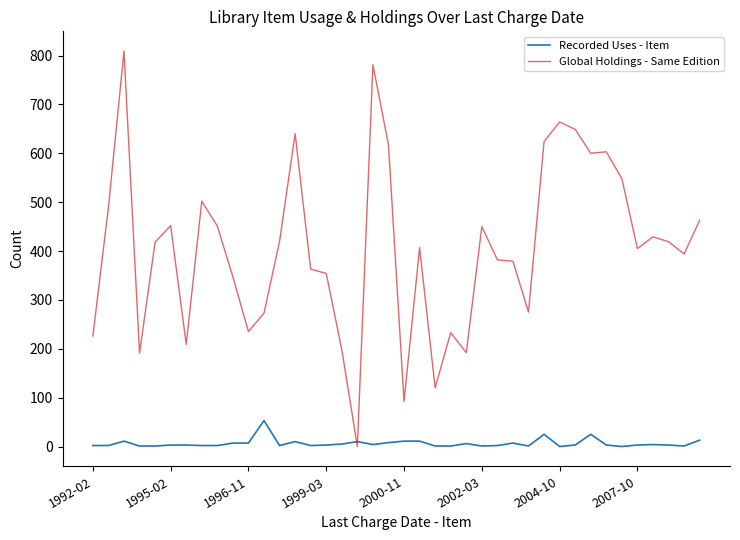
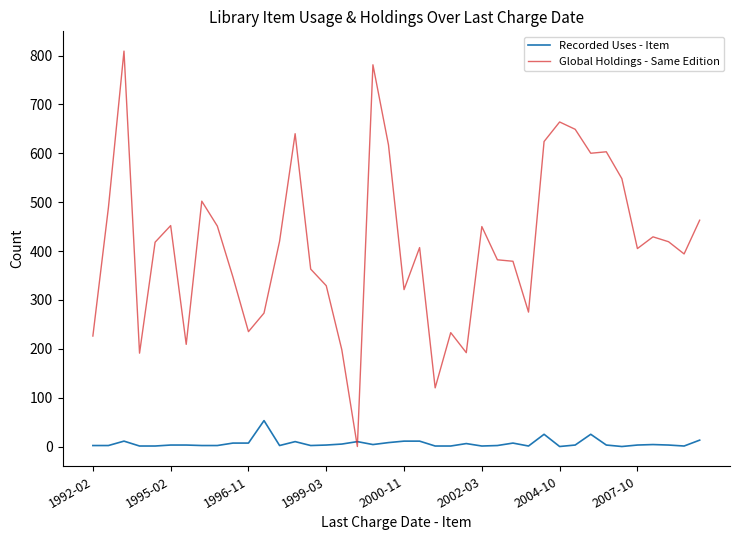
  {
    "Recorded Uses - Item": {
      "1992-02": 0,
      "1995-02": 0,
      "1996-11": 10,
      "1999-03": 0,
      "2000-11": 10,
      "2002-03": 0,
      "2004-10": 0,
      "2007-10": 0
    },
    "Global Holdings - Same Edition": {
      "1992-02": 230,
      "1995-02": 450,
      "1996-11": 240,
-     "1999-03": 350,
-     "2000-11": 90,
+     "1999-03": 330,
+     "2000-11": 320,
      "2002-03": 450,
      "2004-10": 660,
      "2007-10": 410
    }
  }
